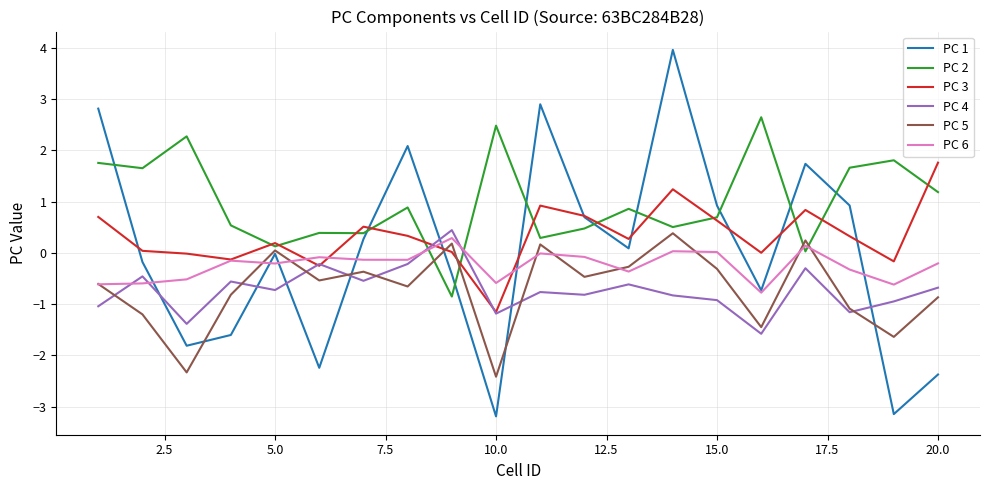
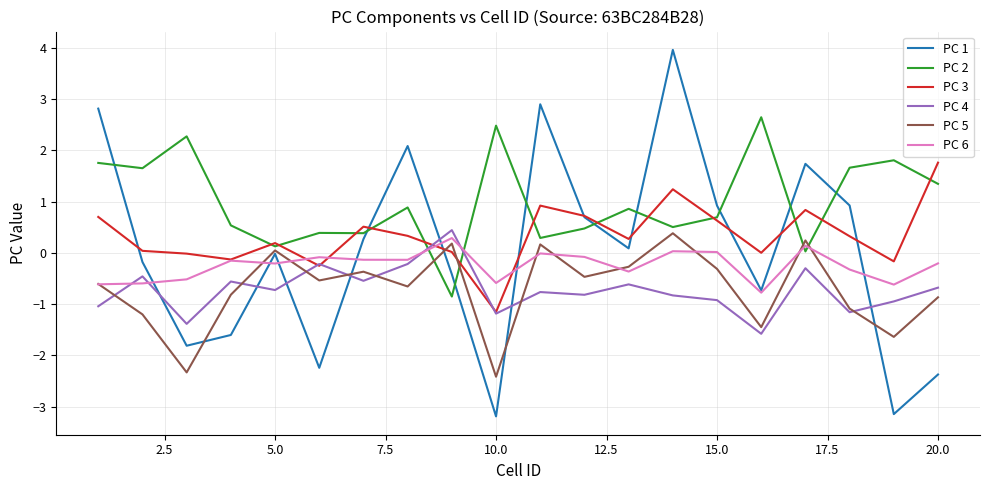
  {
    "PC 1": {
      "5.0": 0.0,
      "10.0": -3.2,
      "15.0": 0.9,
      "20.0": -2.4
    },
    "PC 2": {
      "5.0": 0.1,
      "10.0": 2.5,
      "15.0": 0.7,
-     "20.0": 1.2
+     "20.0": 1.3
    },
    "PC 3": {
      "5.0": 0.2,
      "15.0": 0.6,
      "20.0": 1.8
    },
    "PC 4": {
      "5.0": -0.7,
      "15.0": -0.9,
      "20.0": -0.7
    },
    "PC 5": {
      "5.0": 0.0,
      "10.0": -2.4,
      "15.0": -0.3,
      "20.0": -0.9
    },
    "PC 6": {
      "5.0": -0.2,
      "10.0": -0.6,
      "15.0": 0.0,
      "20.0": -0.2
    }
  }
